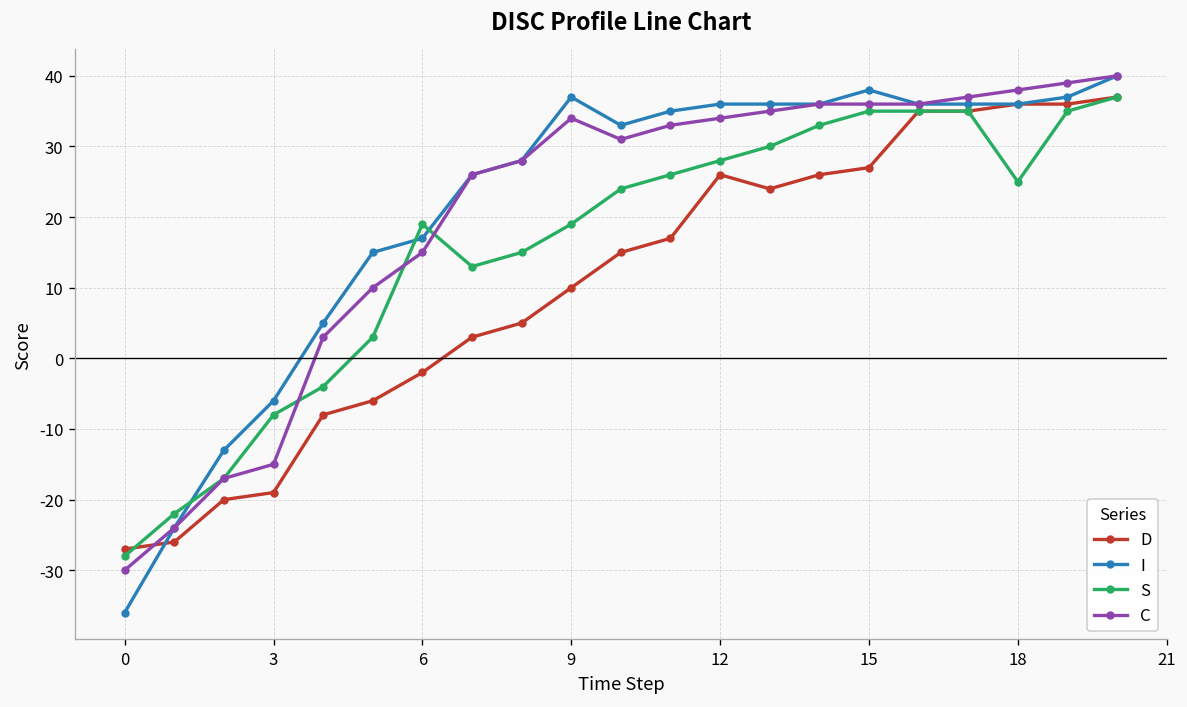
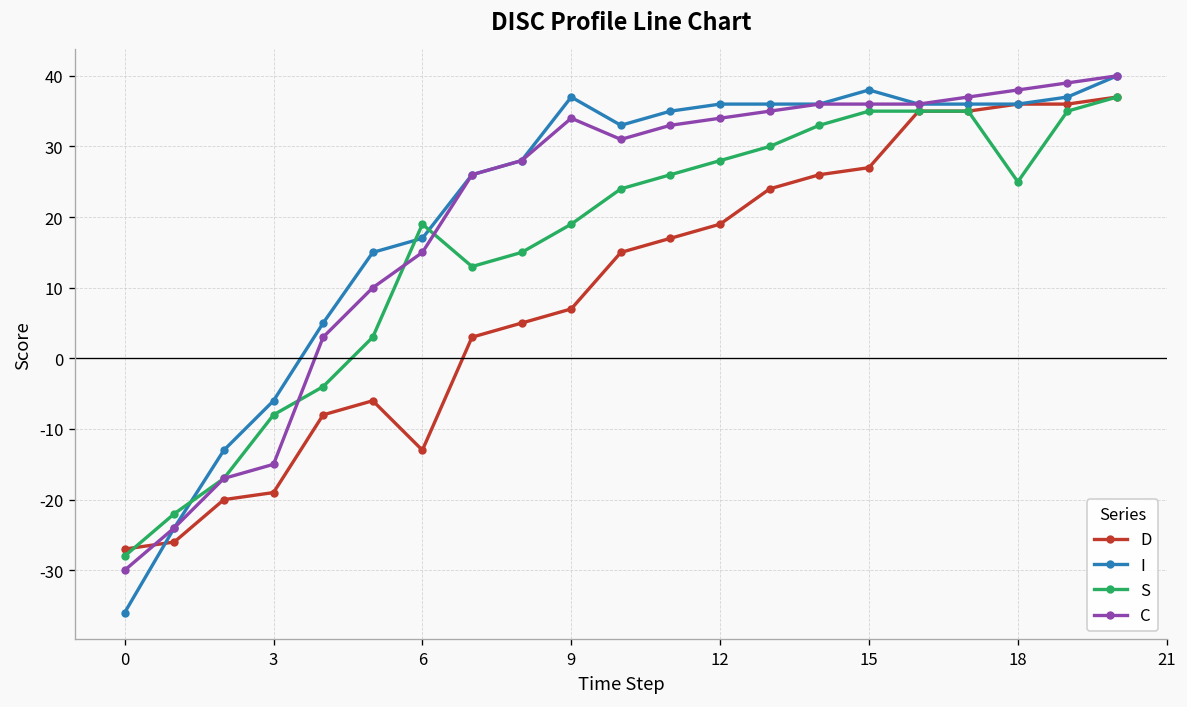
  {
    "D": {
      "0": -27,
      "3": -19,
-     "6": -2,
-     "9": 10,
-     "12": 26,
+     "6": -13,
+     "9": 7,
+     "12": 19,
      "15": 27
    },
    "I": {
      "0": -36,
      "3": -6,
      "6": 17,
      "9": 37,
      "12": 36,
      "15": 38
    },
    "S": {
      "0": -28,
      "3": -8,
      "6": 19,
      "9": 19,
      "12": 28,
      "15": 35,
      "18": 25
    },
    "C": {
      "0": -30,
      "3": -15,
      "6": 15,
      "9": 34,
      "12": 34,
      "15": 36,
      "18": 38
    }
  }
